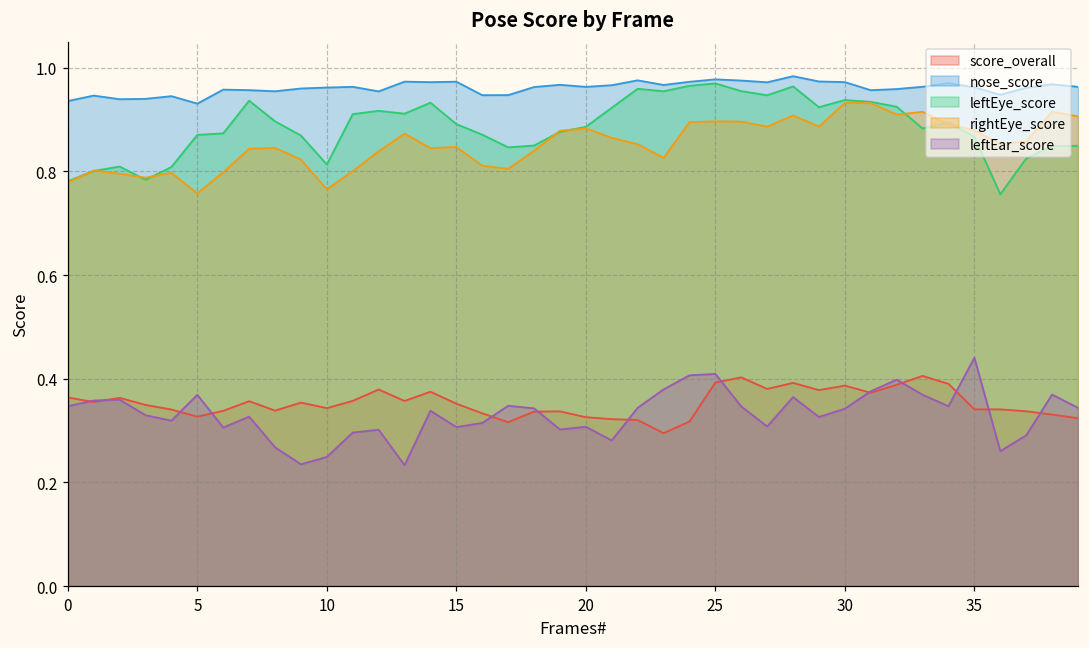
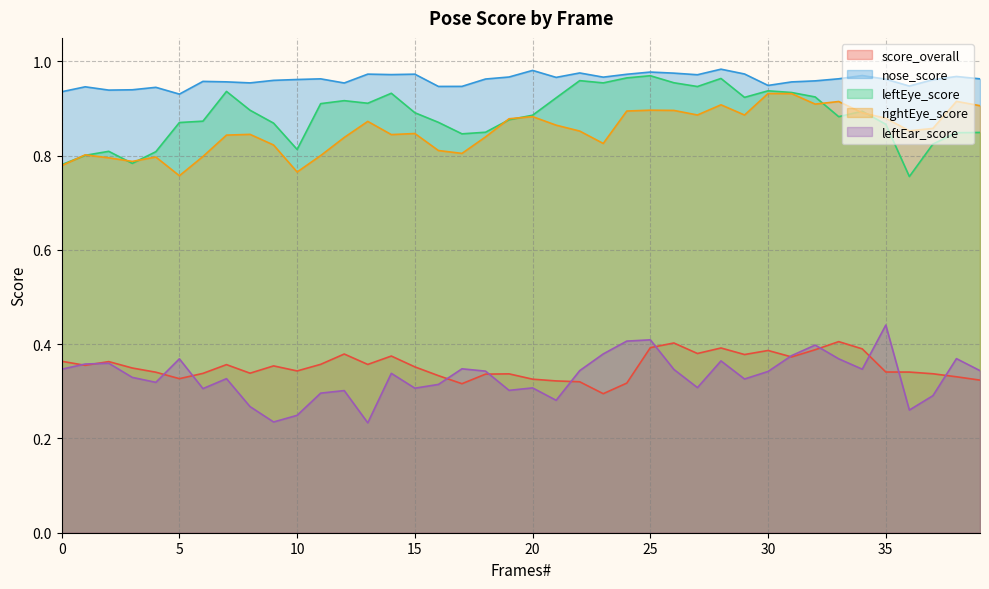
  {
    "nose_score": {
      "0": 0.94,
      "5": 0.93,
      "10": 0.96,
      "15": 0.97,
-     "20": 0.96,
+     "20": 0.98,
      "25": 0.98,
-     "30": 0.97
+     "30": 0.95
    },
    "leftEye_score": {
      "5": 0.87,
      "10": 0.81,
      "15": 0.89,
      "25": 0.97,
      "30": 0.94
    },
    "leftEar_score": {
      "0": 0.35,
      "5": 0.37,
      "10": 0.25,
      "15": 0.31,
      "20": 0.31,
      "25": 0.41,
      "30": 0.34,
      "35": 0.44
    }
  }
